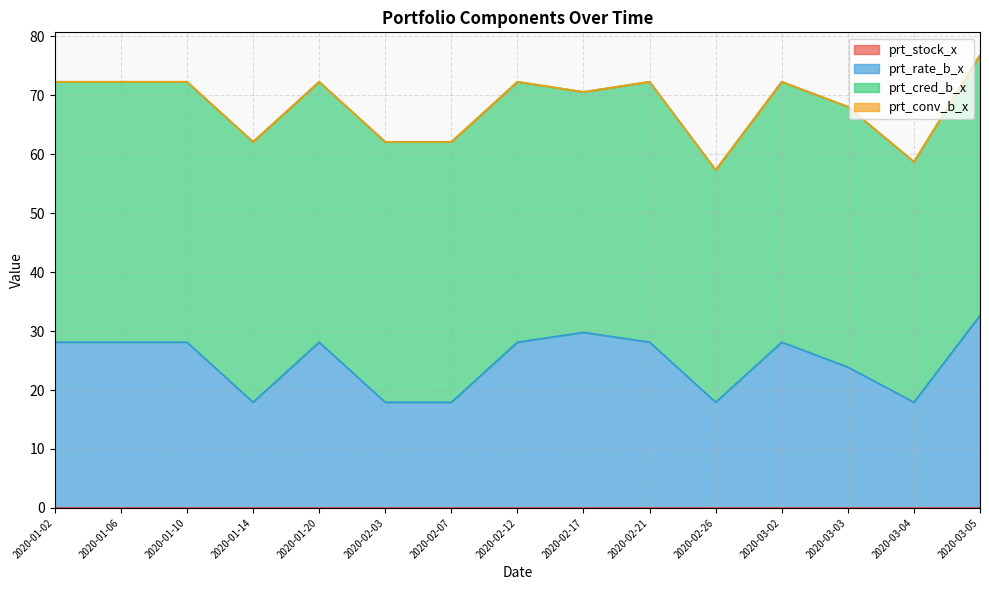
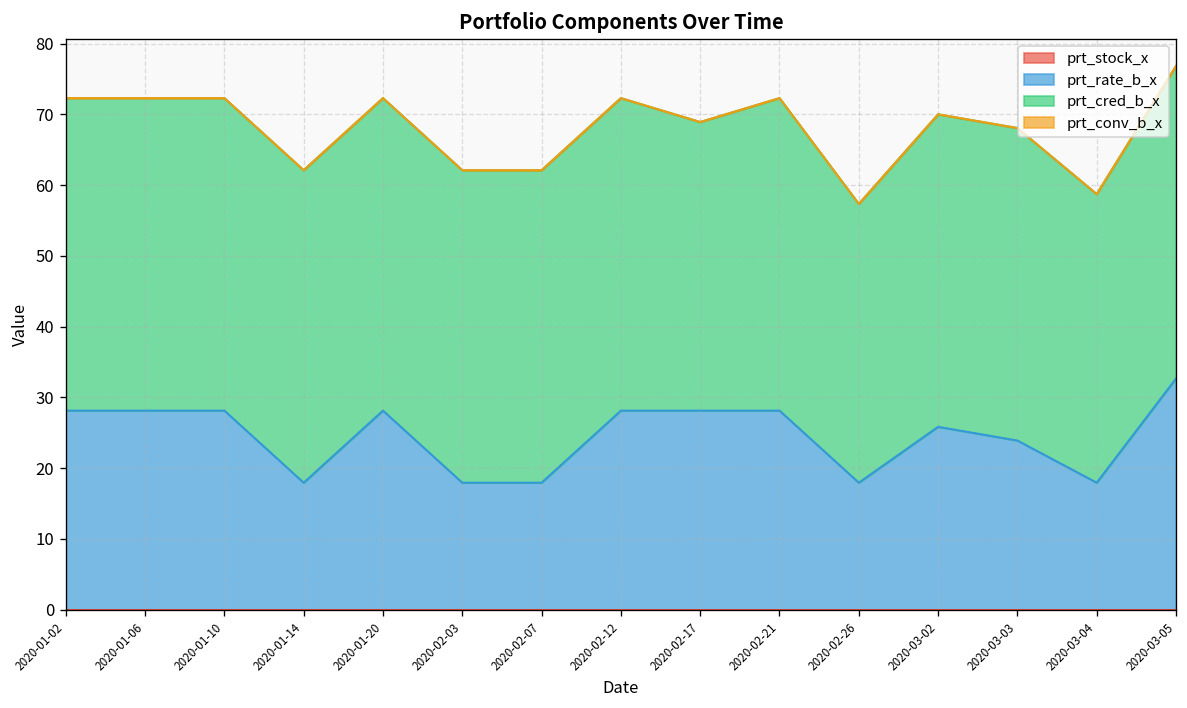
  {
    "prt_stock_x": {
      "2020-01-02": 0,
      "2020-01-06": 0,
      "2020-01-10": 0,
      "2020-01-14": 0,
      "2020-01-20": 0,
      "2020-02-03": 0,
      "2020-02-07": 0,
      "2020-02-12": 0,
      "2020-02-17": 0,
      "2020-02-21": 0,
      "2020-02-26": 0,
      "2020-03-02": 0,
      "2020-03-03": 0,
      "2020-03-04": 0,
      "2020-03-05": 0
    },
    "prt_rate_b_x": {
      "2020-01-02": 28,
      "2020-01-06": 28,
      "2020-01-10": 28,
      "2020-01-14": 18,
      "2020-01-20": 28,
      "2020-02-03": 18,
      "2020-02-07": 18,
      "2020-02-12": 28,
-     "2020-02-17": 30,
+     "2020-02-17": 28,
      "2020-02-21": 28,
      "2020-02-26": 18,
-     "2020-03-02": 28,
+     "2020-03-02": 26,
      "2020-03-03": 24,
      "2020-03-04": 18,
      "2020-03-05": 33
    }
  }
